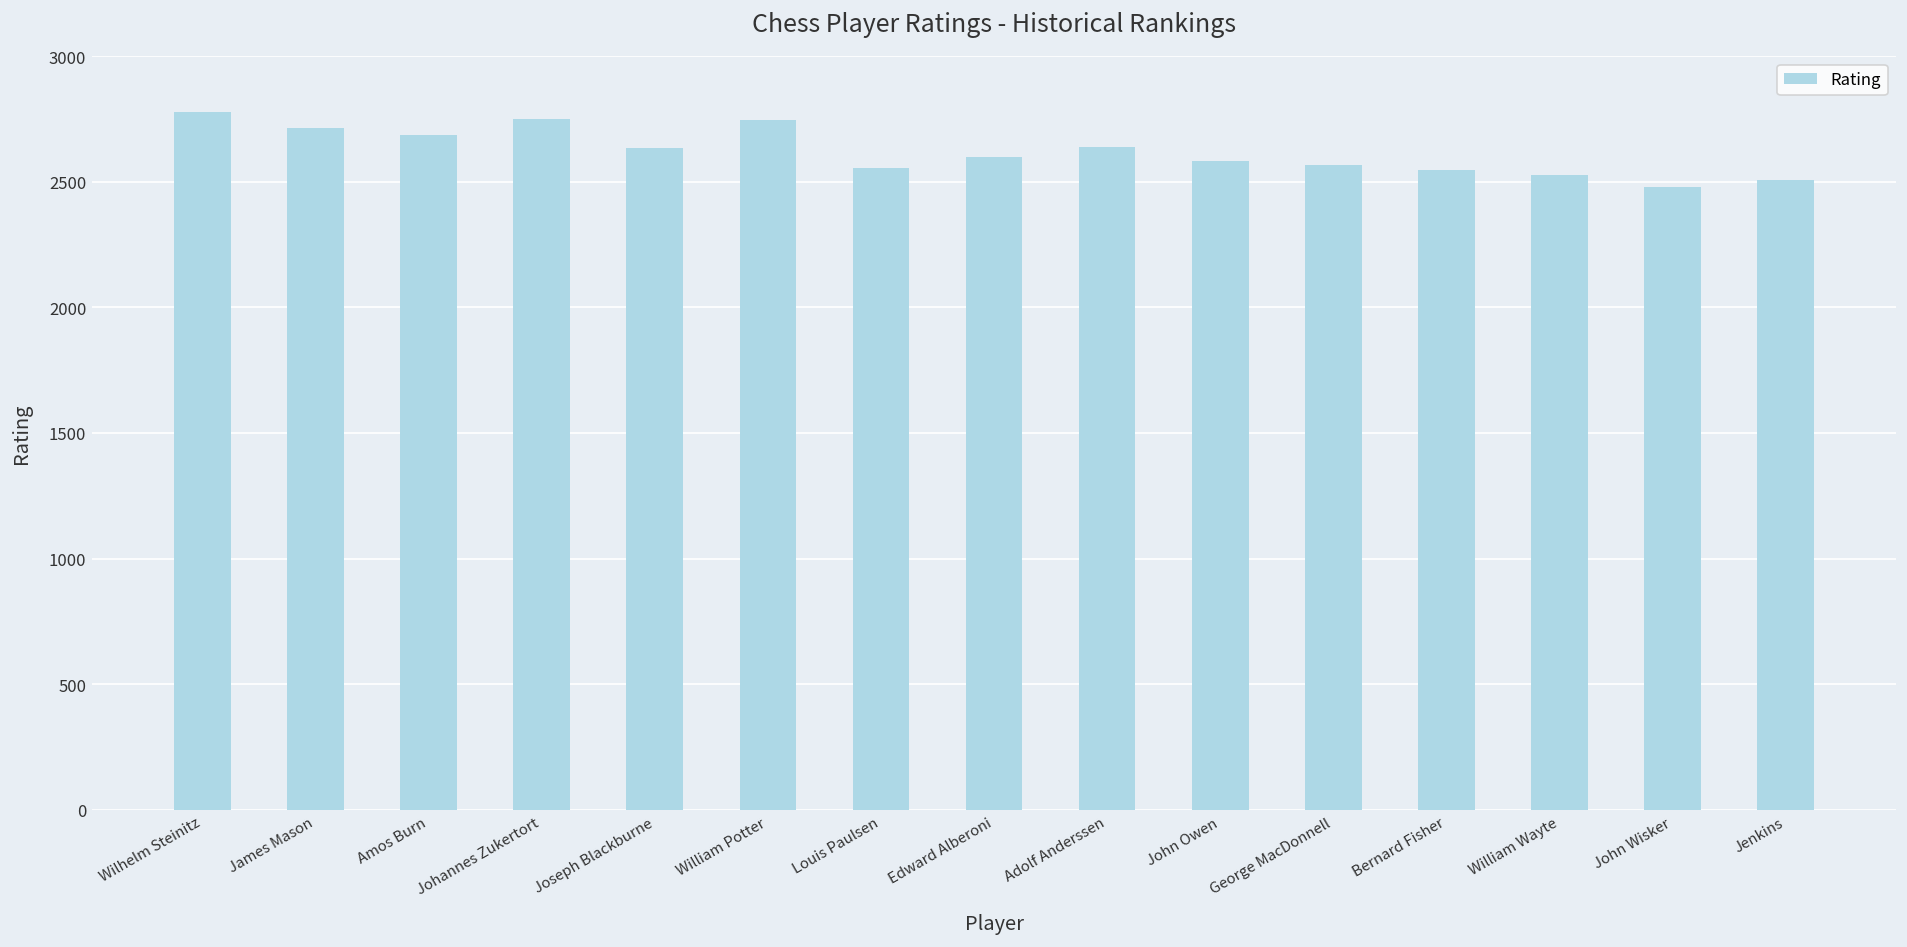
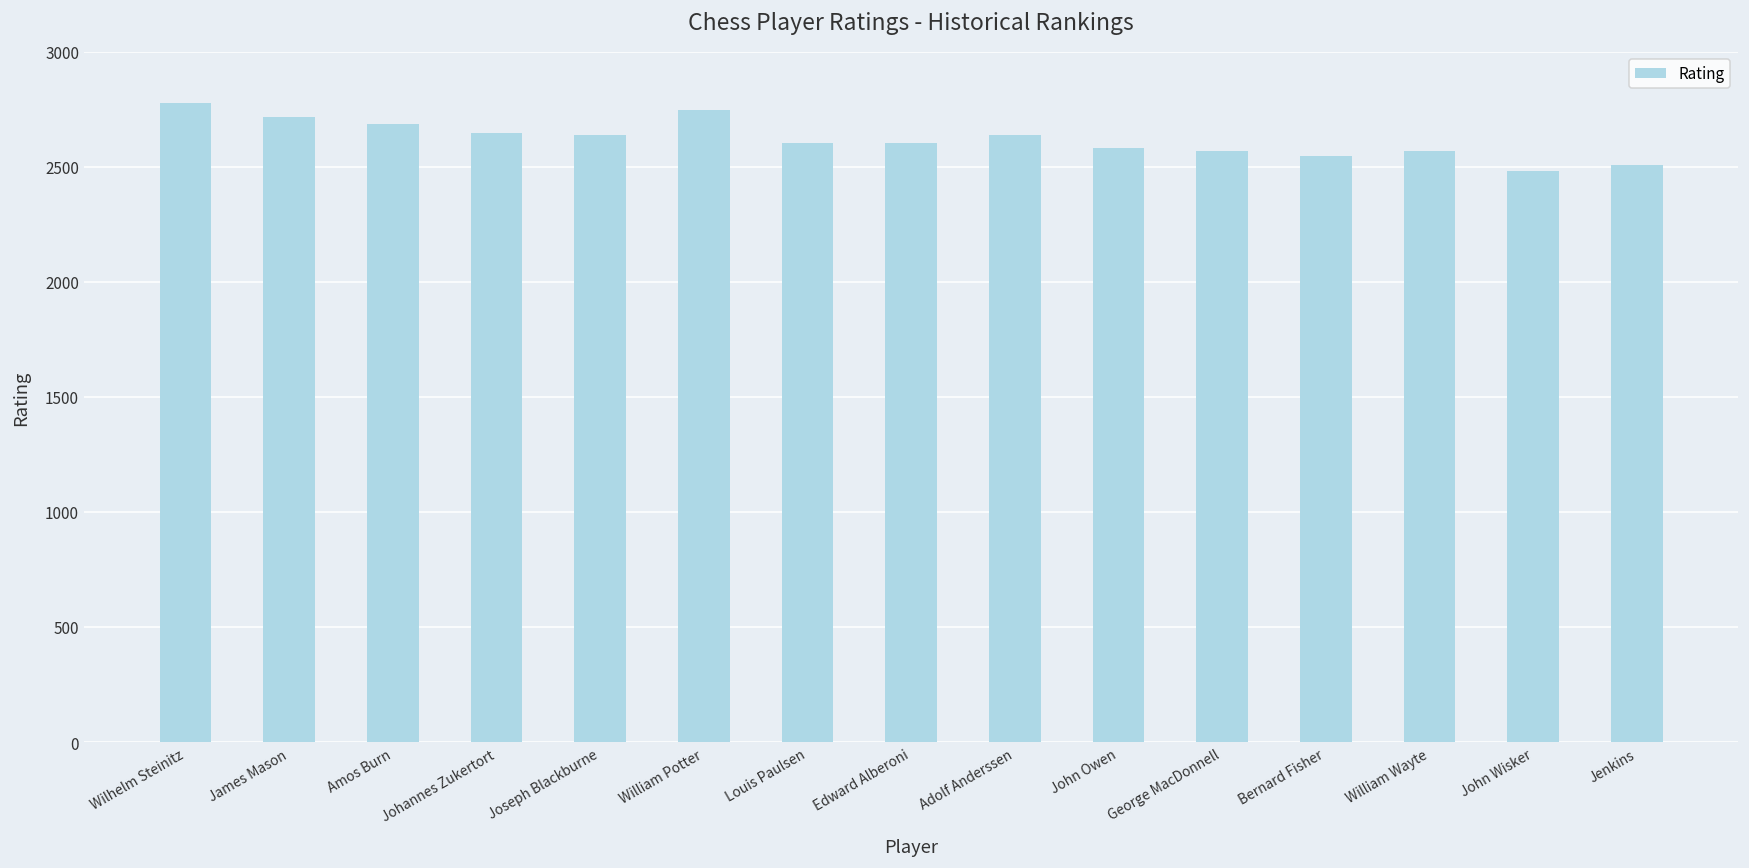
  {
    "Wilhelm Steinitz": 2780,
    "James Mason": 2720,
    "Amos Burn": 2690,
-   "Johannes Zukertort": 2750,
+   "Johannes Zukertort": 2650,
    "Joseph Blackburne": 2640,
    "William Potter": 2750,
-   "Louis Paulsen": 2560,
+   "Louis Paulsen": 2600,
    "Edward Alberoni": 2600,
    "Adolf Anderssen": 2640,
    "John Owen": 2580,
    "George MacDonnell": 2570,
    "Bernard Fisher": 2550,
-   "William Wayte": 2530,
+   "William Wayte": 2570,
    "John Wisker": 2480,
    "Jenkins": 2510
  }
